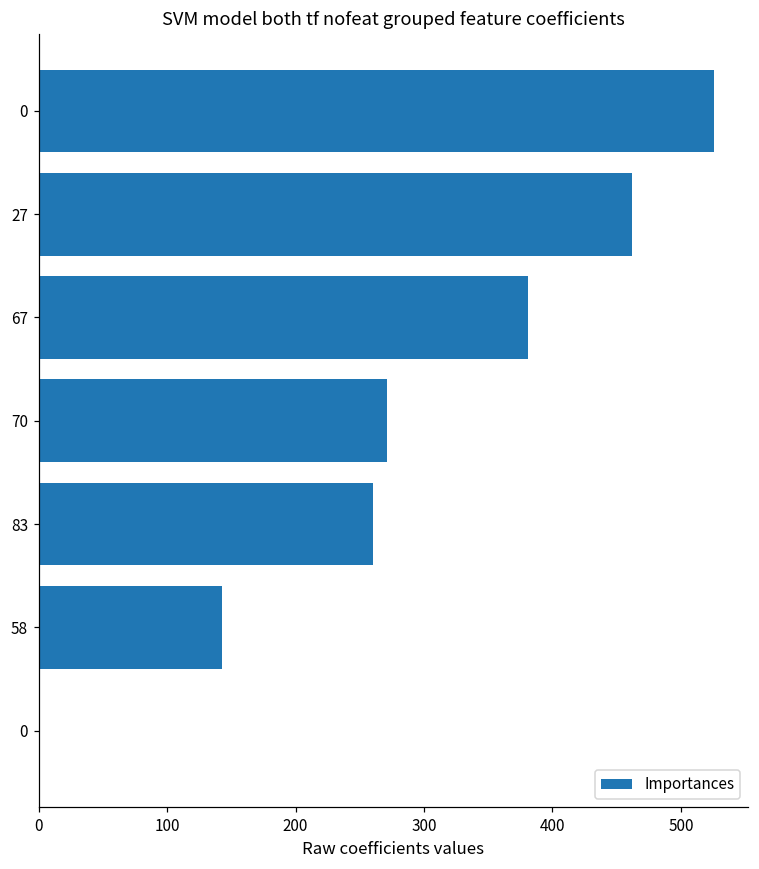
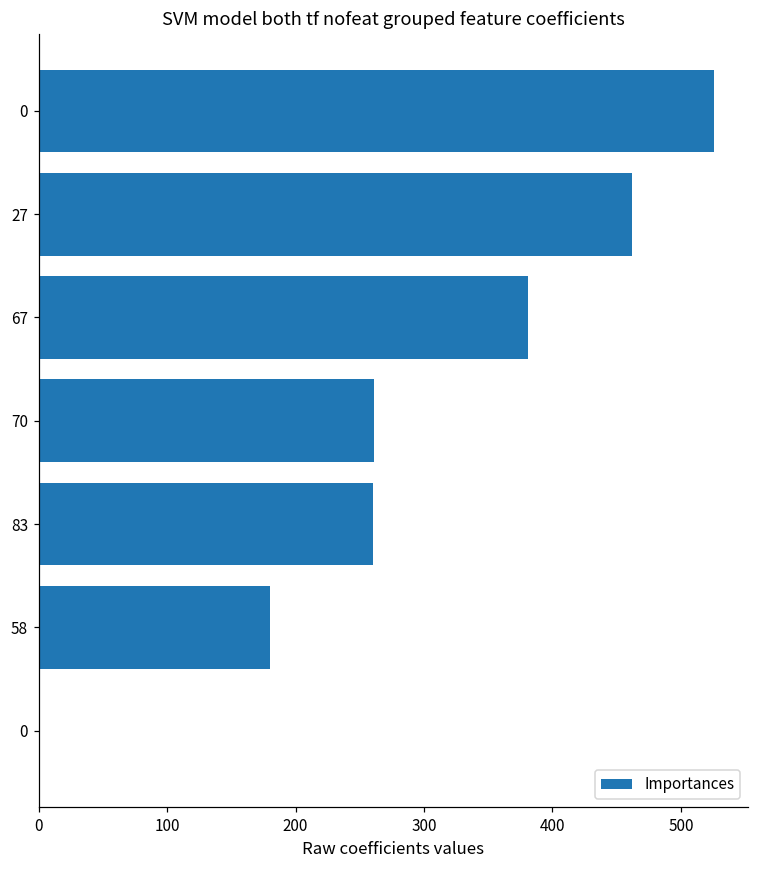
  {
    "27": 462,
    "67": 381,
-   "70": 271,
+   "70": 261,
    "83": 260,
-   "58": 143
+   "58": 180
  }
